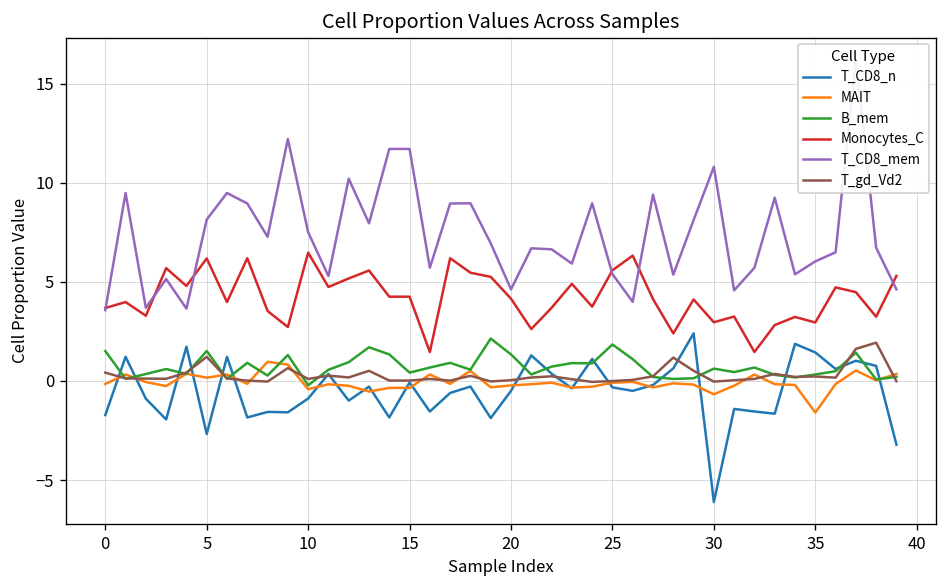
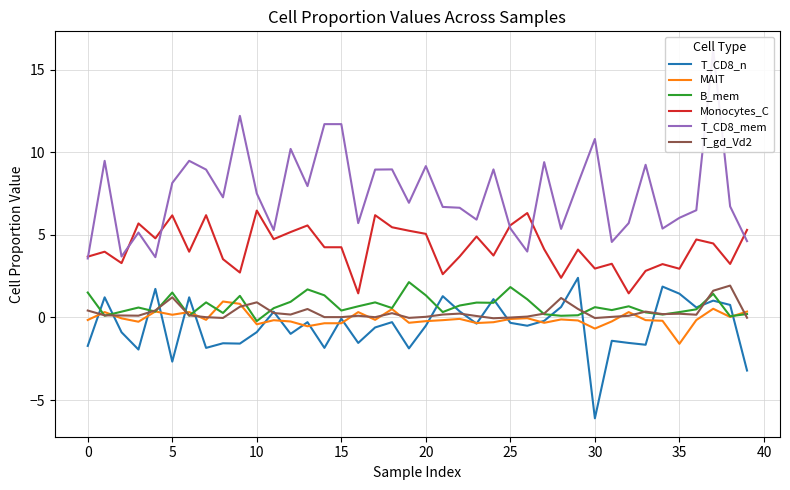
  {
    "T_CD8_n": {
      "0": -1.7,
      "5": -2.7,
      "10": -0.9,
      "20": -0.5,
      "25": -0.3,
      "30": -6.1,
      "35": 1.4
    },
    "MAIT": {
      "0": -0.2,
      "5": 0.2,
      "10": -0.4,
      "15": -0.3,
      "20": -0.2,
      "30": -0.7,
      "35": -1.6
    },
    "B_mem": {
      "0": 1.5,
      "5": 1.5,
      "10": -0.2,
      "15": 0.4,
      "20": 1.3,
      "25": 1.8,
      "30": 0.6
    },
    "Monocytes_C": {
      "5": 6.2,
      "10": 6.5,
      "15": 4.3,
-     "20": 4.2,
+     "20": 5.1,
      "25": 5.6,
      "30": 3.0,
      "35": 3.0
    },
    "T_CD8_mem": {
      "5": 8.1,
      "10": 7.5,
      "15": 11.7,
-     "20": 4.6,
+     "20": 9.2,
      "25": 5.4,
      "30": 10.8,
      "35": 6.0
    },
    "T_gd_Vd2": {
      "0": 0.4,
      "5": 1.2,
-     "10": 0.1,
+     "10": 0.9,
      "20": 0.0,
      "30": 0.0
    }
  }
